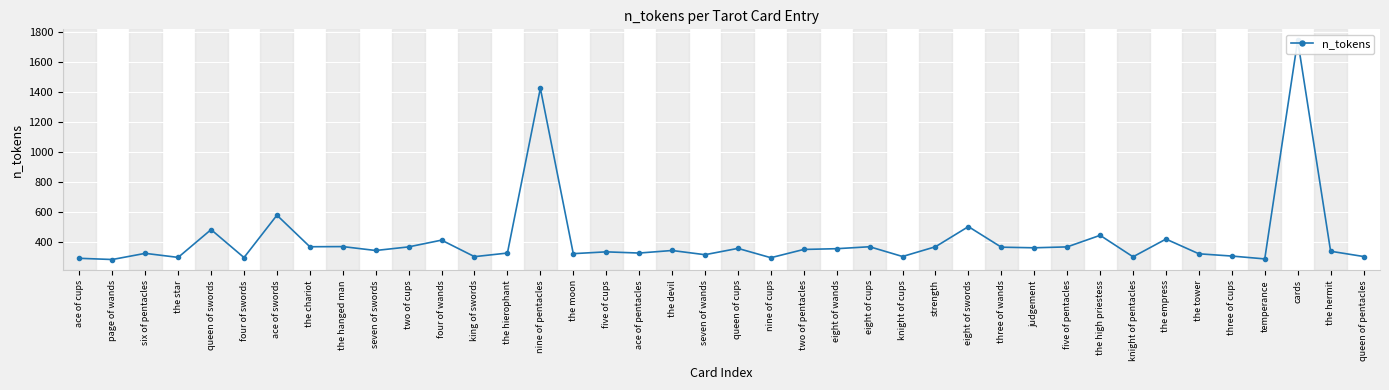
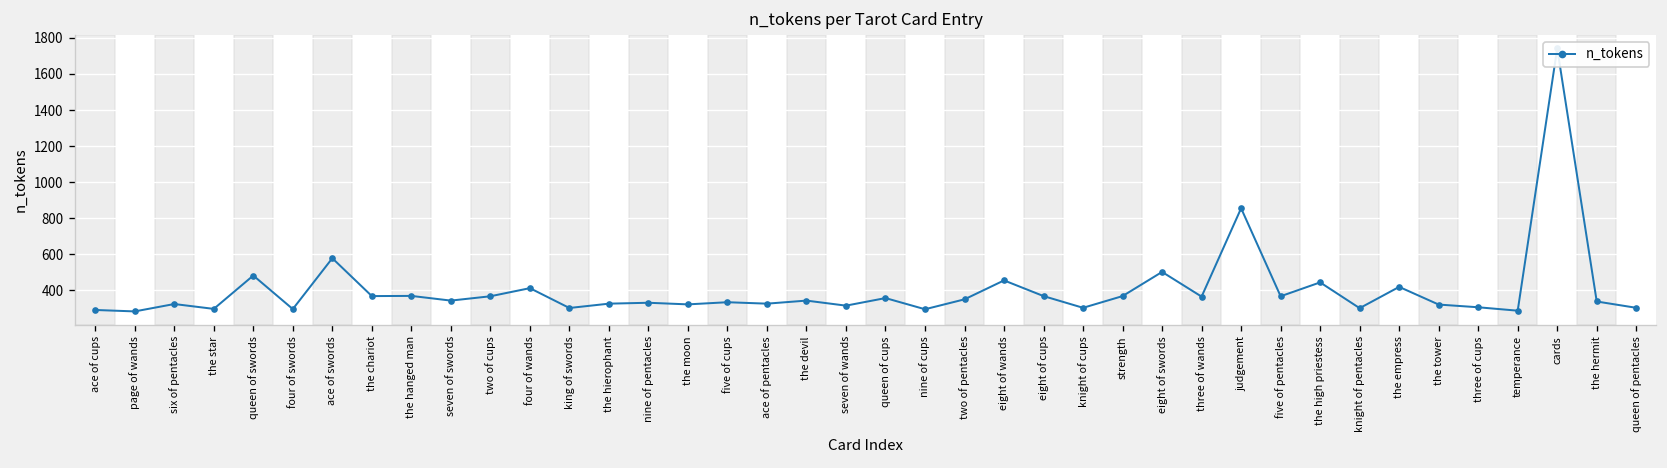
  {
    "ace of cups": 290,
    "page of wands": 280,
    "six of pentacles": 320,
    "the star": 300,
    "queen of swords": 480,
    "four of swords": 300,
    "ace of swords": 580,
    "the chariot": 370,
    "the hanged man": 370,
    "seven of swords": 340,
    "two of cups": 370,
    "four of wands": 410,
    "king of swords": 300,
    "the hierophant": 330,
-   "nine of pentacles": 1420,
+   "nine of pentacles": 330,
    "the moon": 320,
    "five of cups": 330,
    "ace of pentacles": 330,
    "the devil": 340,
    "seven of wands": 320,
    "queen of cups": 360,
    "nine of cups": 300,
    "two of pentacles": 350,
-   "eight of wands": 360,
+   "eight of wands": 460,
    "eight of cups": 370,
    "knight of cups": 300,
    "strength": 370,
    "eight of swords": 500,
    "three of wands": 370,
-   "judgement": 360,
+   "judgement": 860,
    "five of pentacles": 370,
    "the high priestess": 440,
    "knight of pentacles": 300,
    "the empress": 420,
    "the tower": 320,
    "three of cups": 310,
    "temperance": 290,
    "the hermit": 340,
    "queen of pentacles": 300
  }
